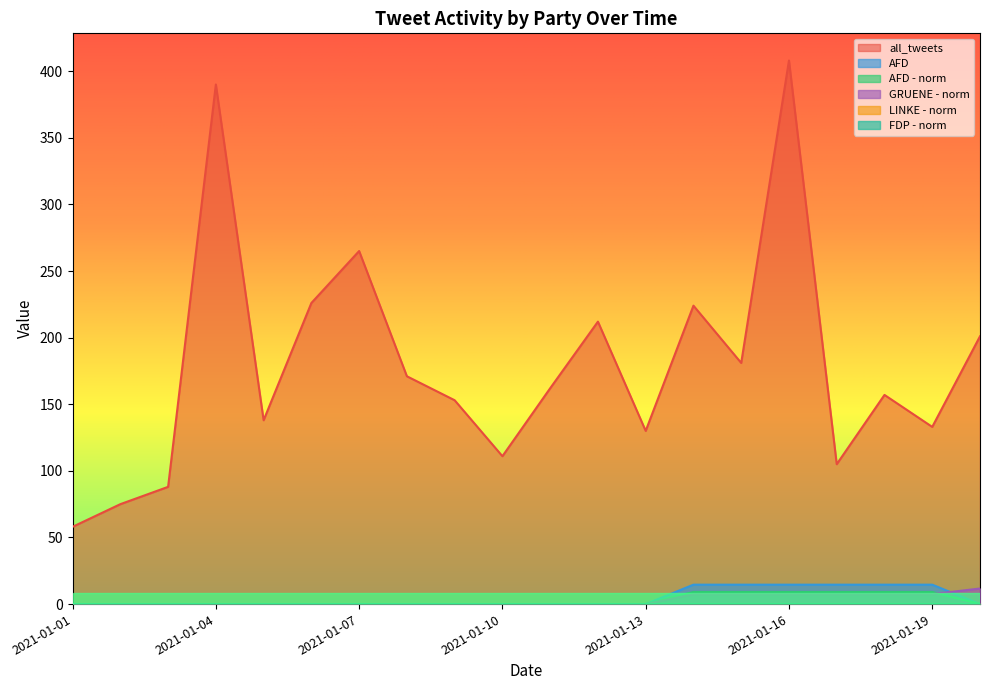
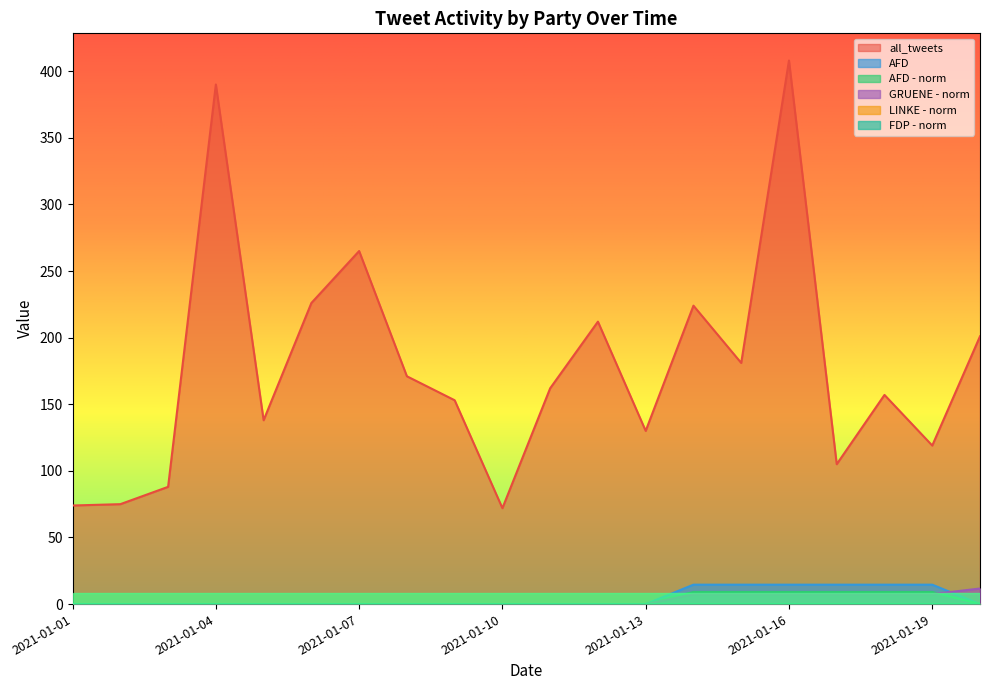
  {
    "all_tweets": {
-     "2021-01-01": 58,
+     "2021-01-01": 74,
      "2021-01-04": 390,
      "2021-01-07": 265,
-     "2021-01-10": 111,
+     "2021-01-10": 72,
      "2021-01-13": 130,
      "2021-01-16": 408,
-     "2021-01-19": 133
+     "2021-01-19": 119
    },
    "AFD": {
      "2021-01-16": 15,
      "2021-01-19": 15
    }
  }
